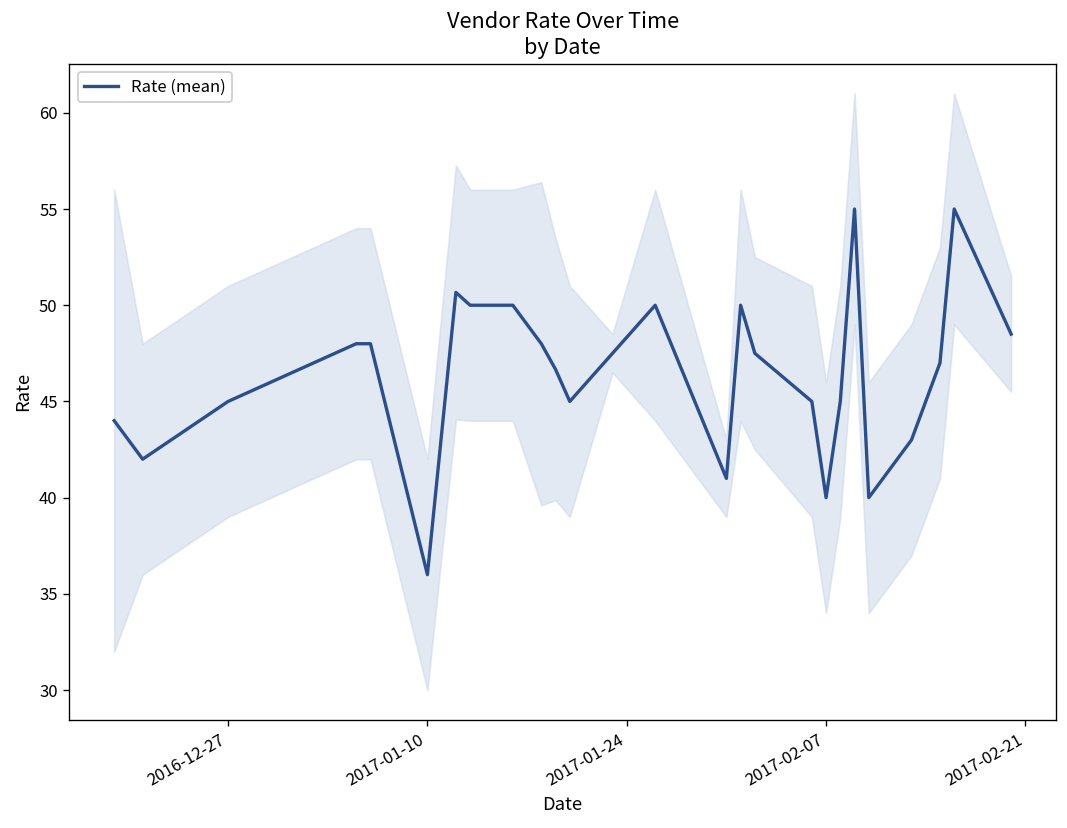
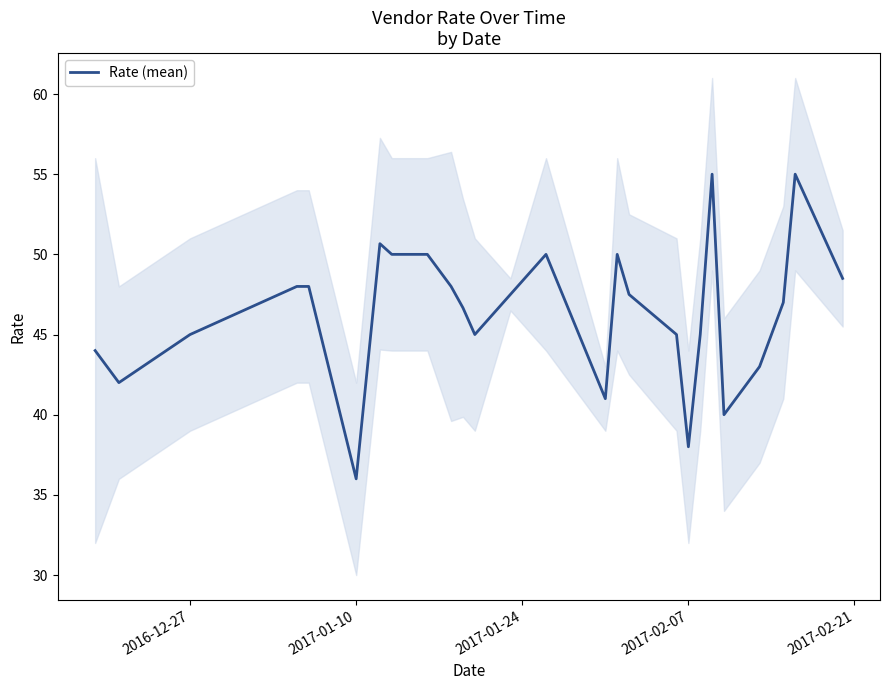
  {
    "Rate (mean)": {
      "2016-12-27": 45,
      "2017-01-10": 36,
-     "2017-02-07": 40
+     "2017-02-07": 38
    }
  }
